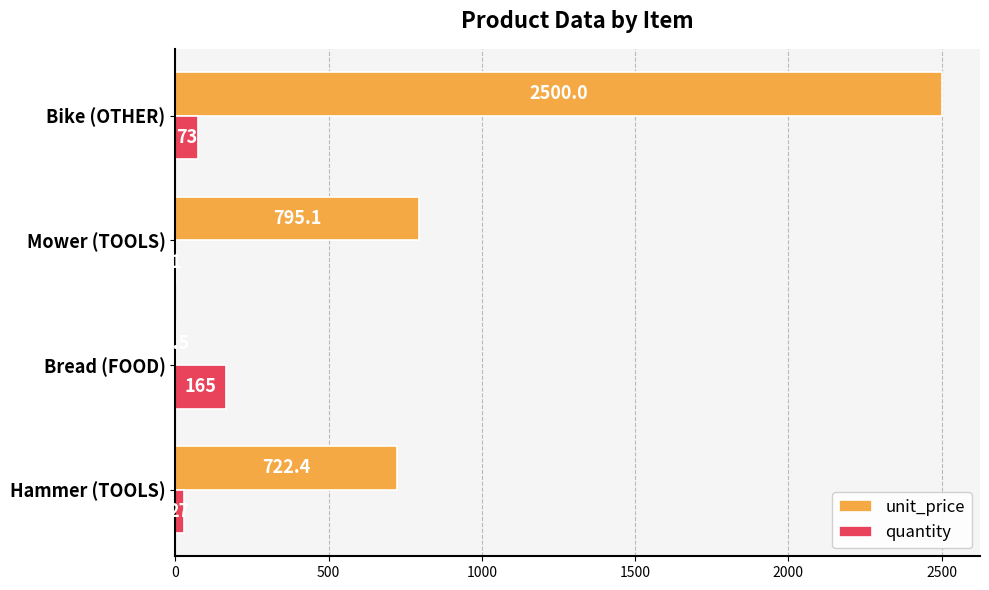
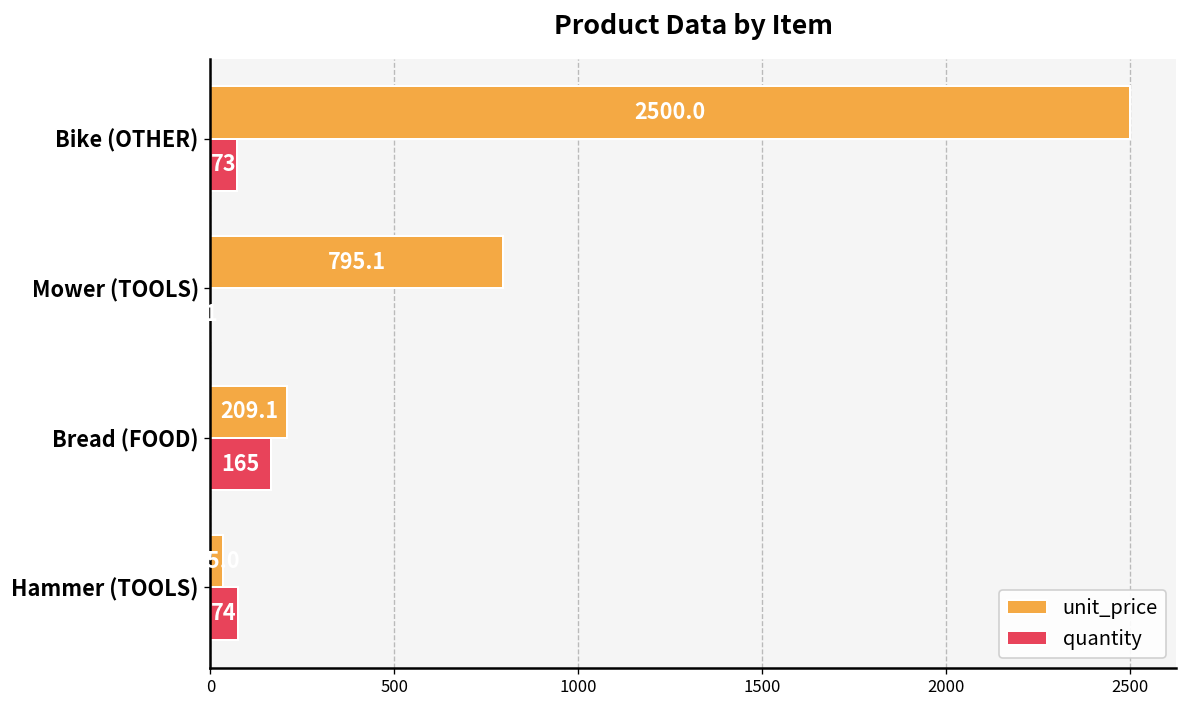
  {
    "unit_price": {
-     "Bread (FOOD)": 0,
-     "Hammer (TOOLS)": 720
+     "Bread (FOOD)": 210,
+     "Hammer (TOOLS)": 40
    },
    "quantity": {
-     "Hammer (TOOLS)": 30
+     "Hammer (TOOLS)": 70
    }
  }
